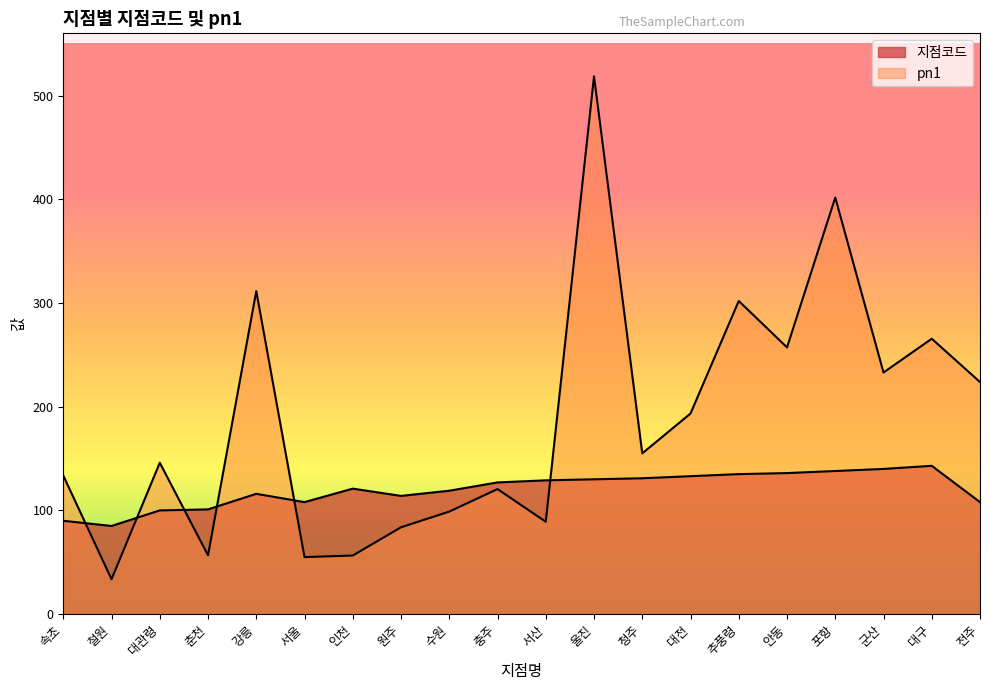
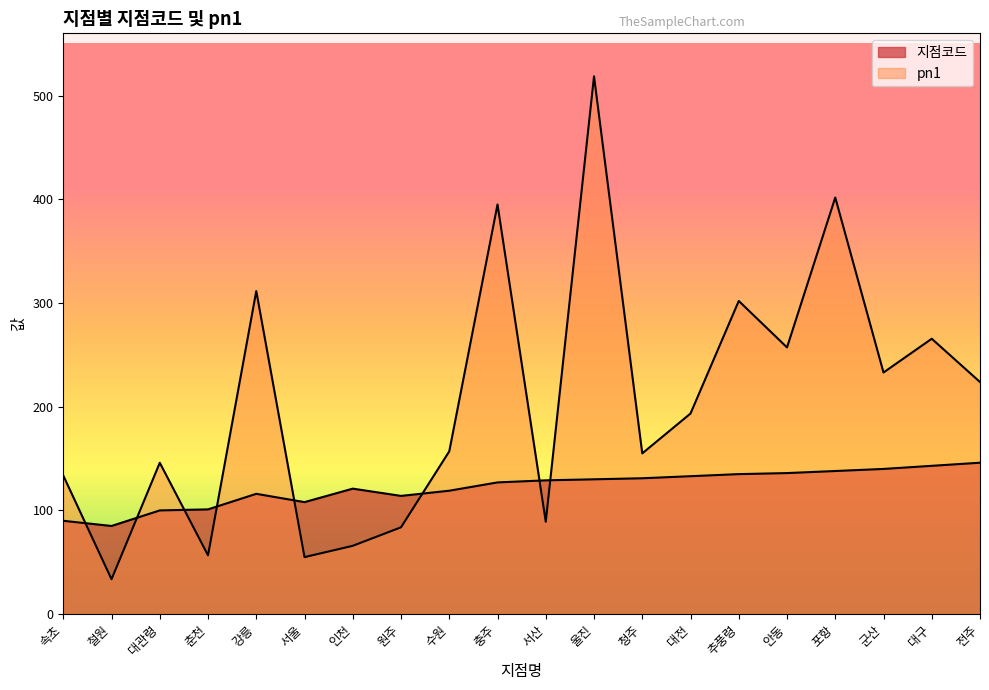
  {
    "지점코드": {
      "속초": 90,
      "철원": 85,
      "대관령": 100,
      "춘천": 101,
      "강릉": 116,
      "서울": 108,
      "인천": 121,
      "원주": 114,
      "수원": 119,
      "충주": 127,
      "서산": 129,
      "울진": 130,
      "청주": 131,
      "대전": 133,
      "추풍령": 135,
      "안동": 136,
      "포항": 138,
      "군산": 140,
      "대구": 143,
-     "전주": 108
+     "전주": 146
    },
    "pn1": {
      "속초": 134,
      "철원": 34,
      "대관령": 146,
      "춘천": 57,
      "강릉": 312,
      "서울": 55,
-     "인천": 57,
+     "인천": 66,
      "원주": 84,
-     "수원": 99,
-     "충주": 121,
+     "수원": 157,
+     "충주": 395,
      "서산": 89,
      "울진": 519,
      "청주": 155,
      "대전": 193,
      "추풍령": 302,
      "안동": 257,
      "포항": 402,
      "군산": 233,
      "대구": 266,
      "전주": 224
    }
  }
